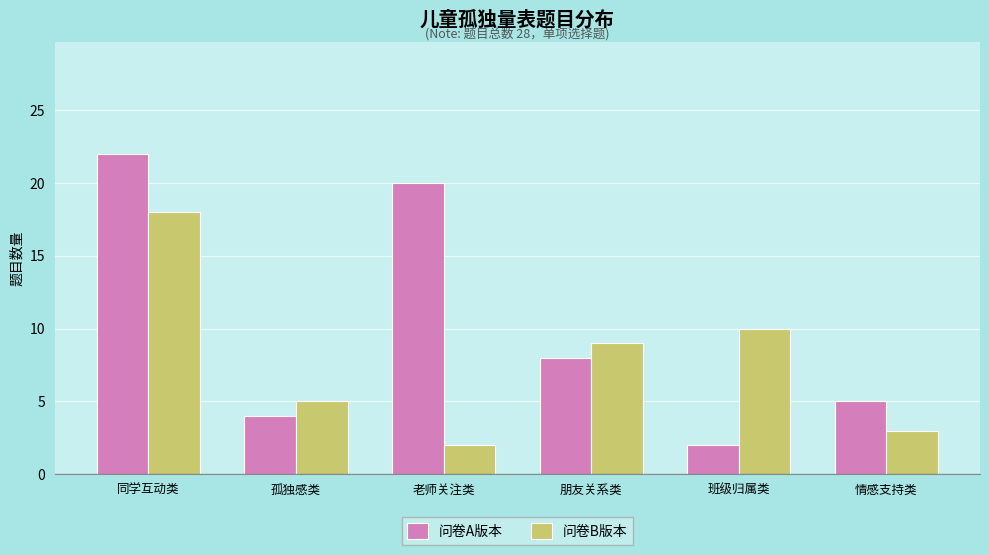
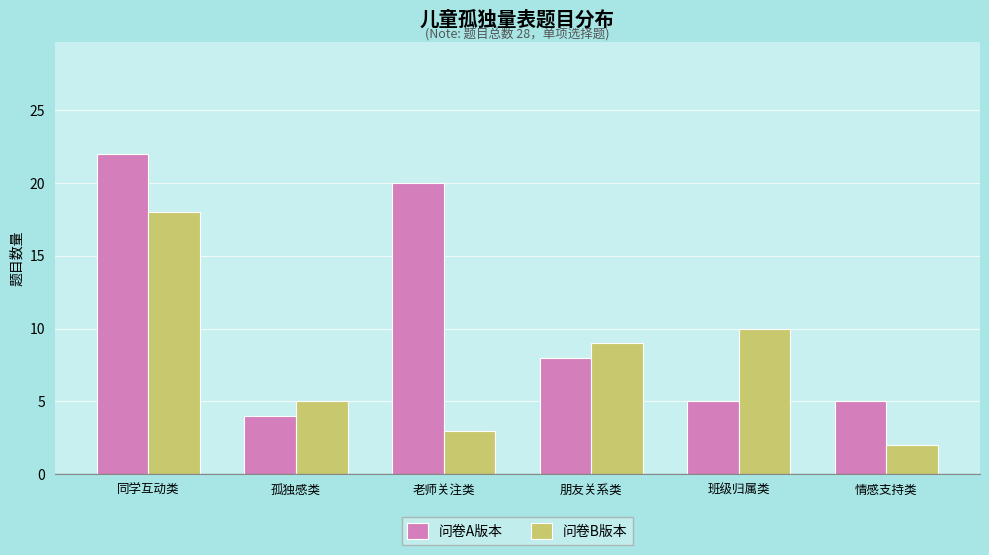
  {
    "问卷A版本": {
      "同学互动类": 22,
      "孤独感类": 4,
      "老师关注类": 20,
      "朋友关系类": 8,
-     "班级归属类": 2,
+     "班级归属类": 5,
      "情感支持类": 5
    },
    "问卷B版本": {
      "同学互动类": 18,
      "孤独感类": 5,
-     "老师关注类": 2,
+     "老师关注类": 3,
      "朋友关系类": 9,
      "班级归属类": 10,
-     "情感支持类": 3
+     "情感支持类": 2
    }
  }
